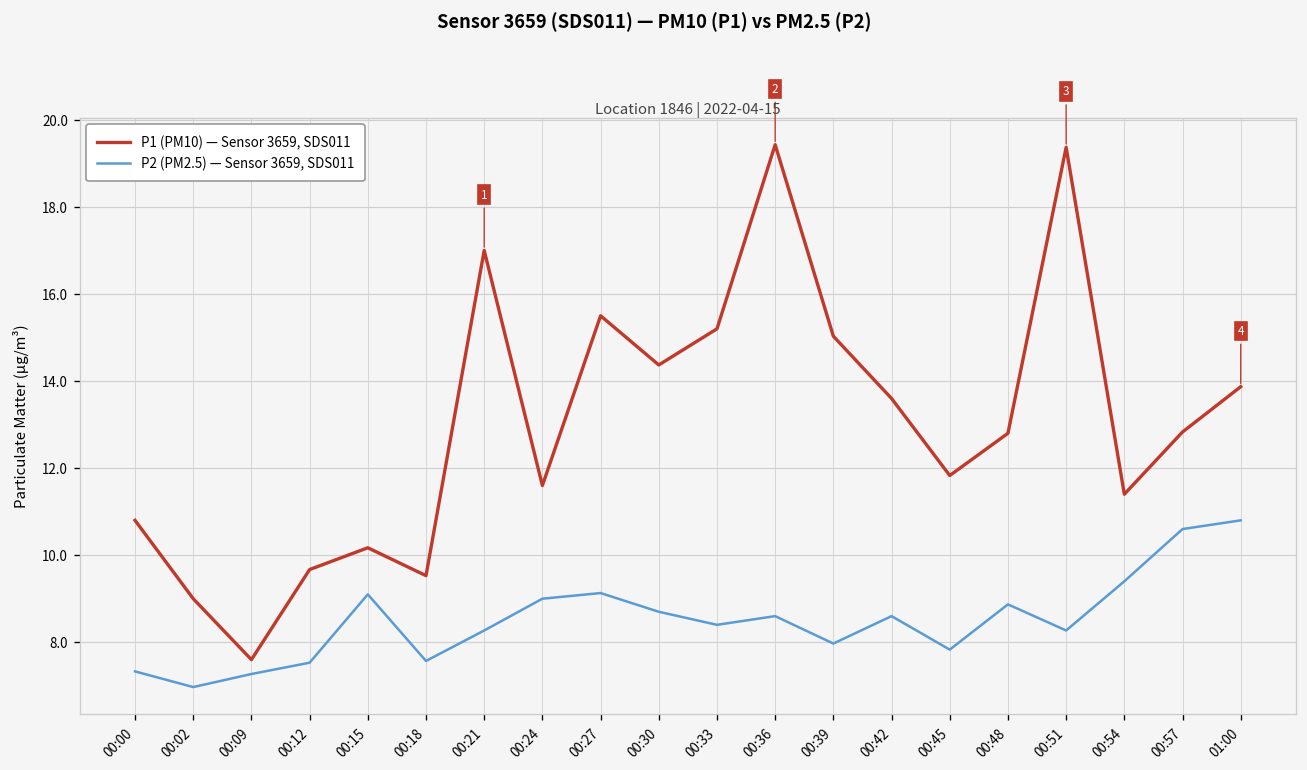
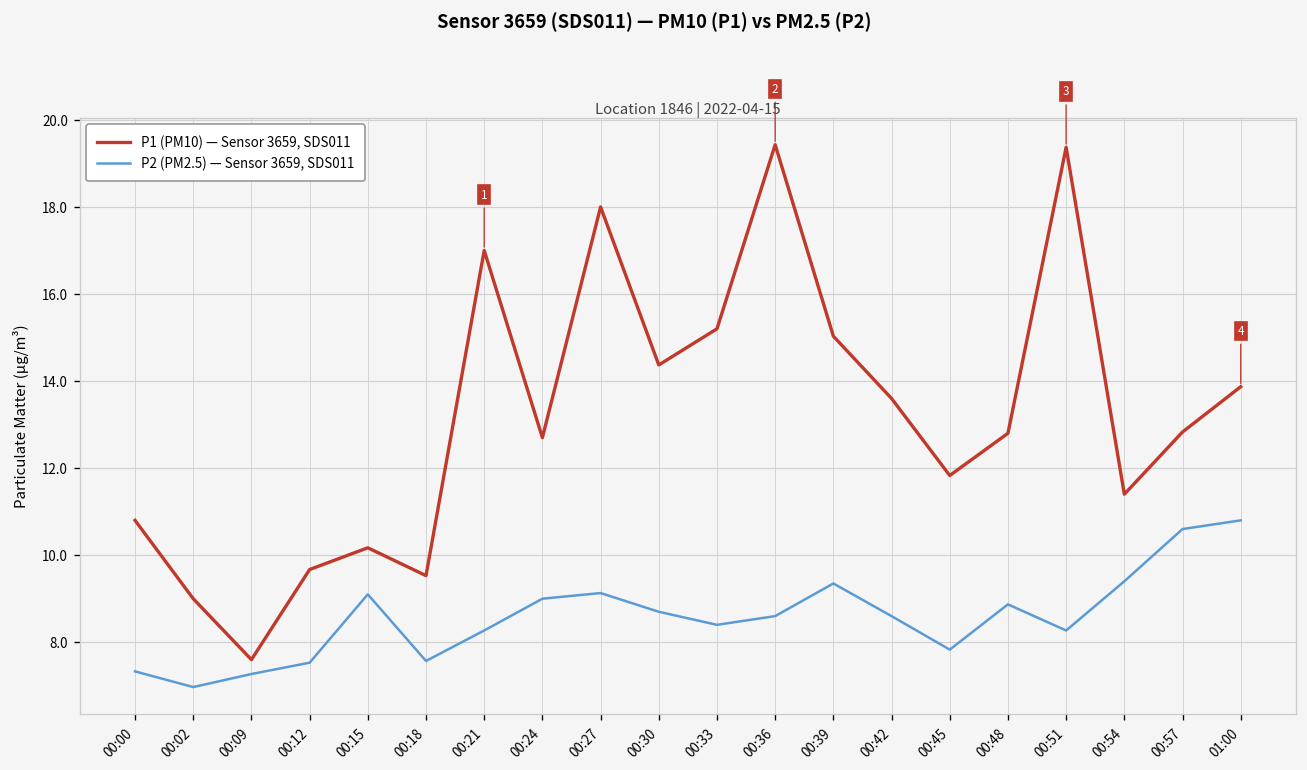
  {
    "P1 (PM10) — Sensor 3659, SDS011": {
      "00:00": 10.8,
      "00:02": 9.0,
      "00:09": 7.6,
      "00:12": 9.7,
      "00:15": 10.2,
      "00:18": 9.5,
      "00:21": 17.0,
-     "00:24": 11.6,
-     "00:27": 15.5,
+     "00:24": 12.7,
+     "00:27": 18.0,
      "00:30": 14.4,
      "00:33": 15.2,
      "00:39": 15.0,
      "00:42": 13.6,
      "00:45": 11.8,
      "00:48": 12.8,
      "00:51": 19.4,
      "00:54": 11.4,
      "00:57": 12.8
    },
    "P2 (PM2.5) — Sensor 3659, SDS011": {
      "00:00": 7.3,
      "00:02": 7.0,
      "00:09": 7.3,
      "00:12": 7.5,
      "00:15": 9.1,
      "00:18": 7.6,
      "00:21": 8.3,
      "00:24": 9.0,
      "00:27": 9.1,
      "00:30": 8.7,
      "00:33": 8.4,
      "00:36": 8.6,
-     "00:39": 8.0,
+     "00:39": 9.4,
      "00:42": 8.6,
      "00:45": 7.8,
      "00:48": 8.9,
      "00:51": 8.3,
      "00:54": 9.4,
      "00:57": 10.6,
      "01:00": 10.8
    }
  }
